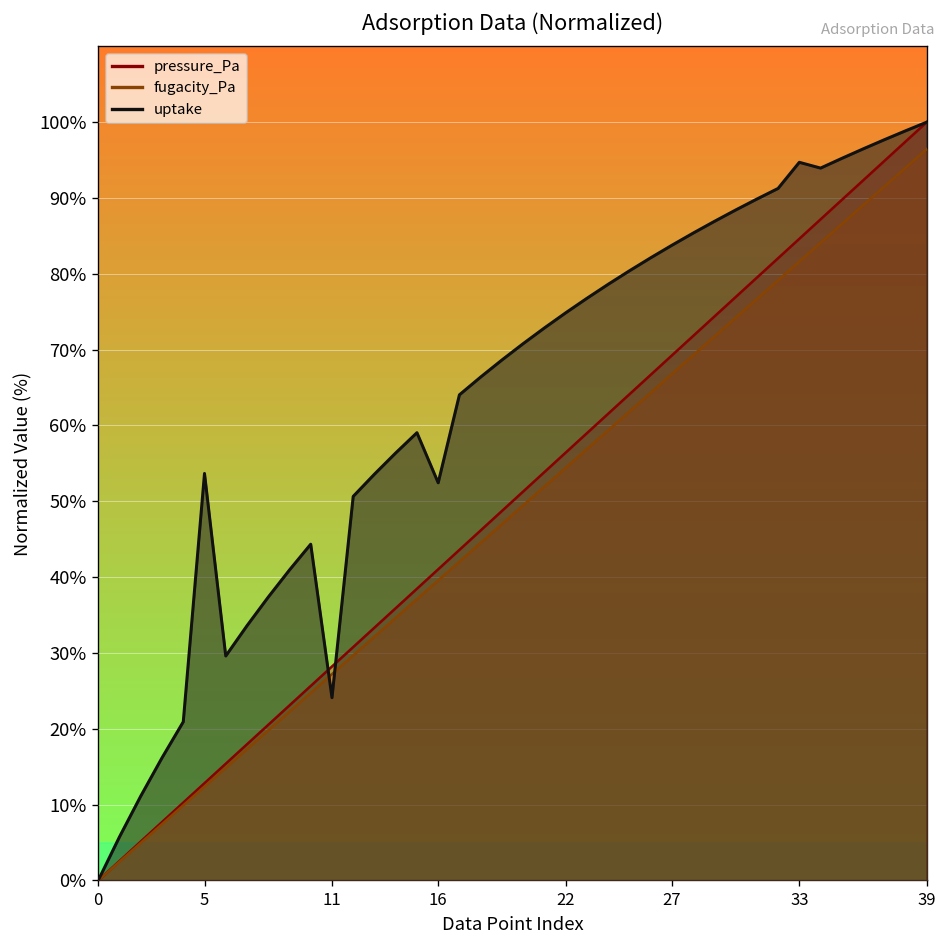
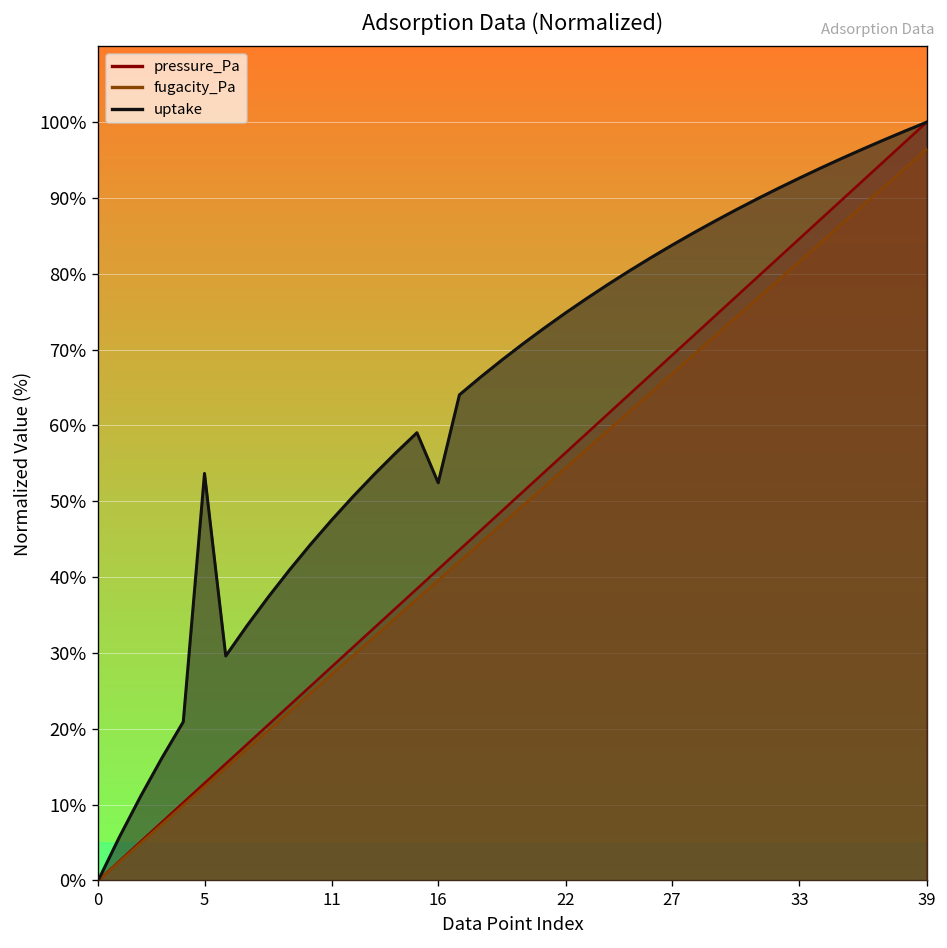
  {
    "uptake": {
      "5": "54%",
-     "11": "24%",
+     "11": "48%",
      "16": "52%",
      "22": "75%",
      "27": "84%",
-     "33": "95%"
+     "33": "93%"
    }
  }
